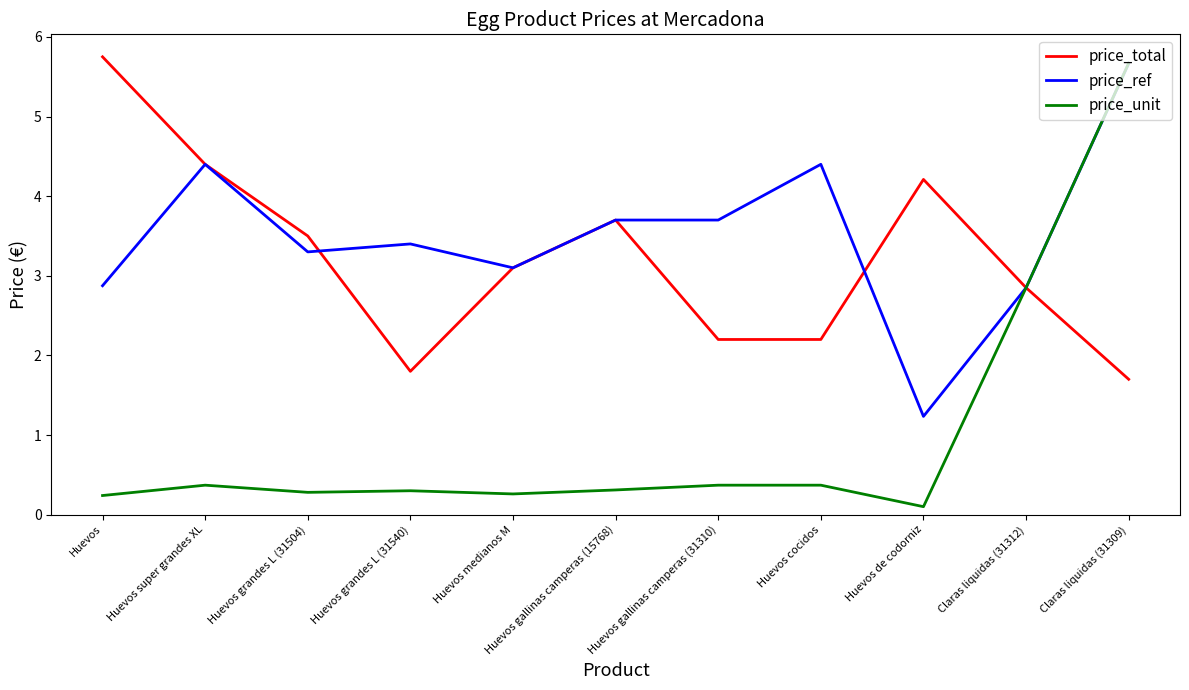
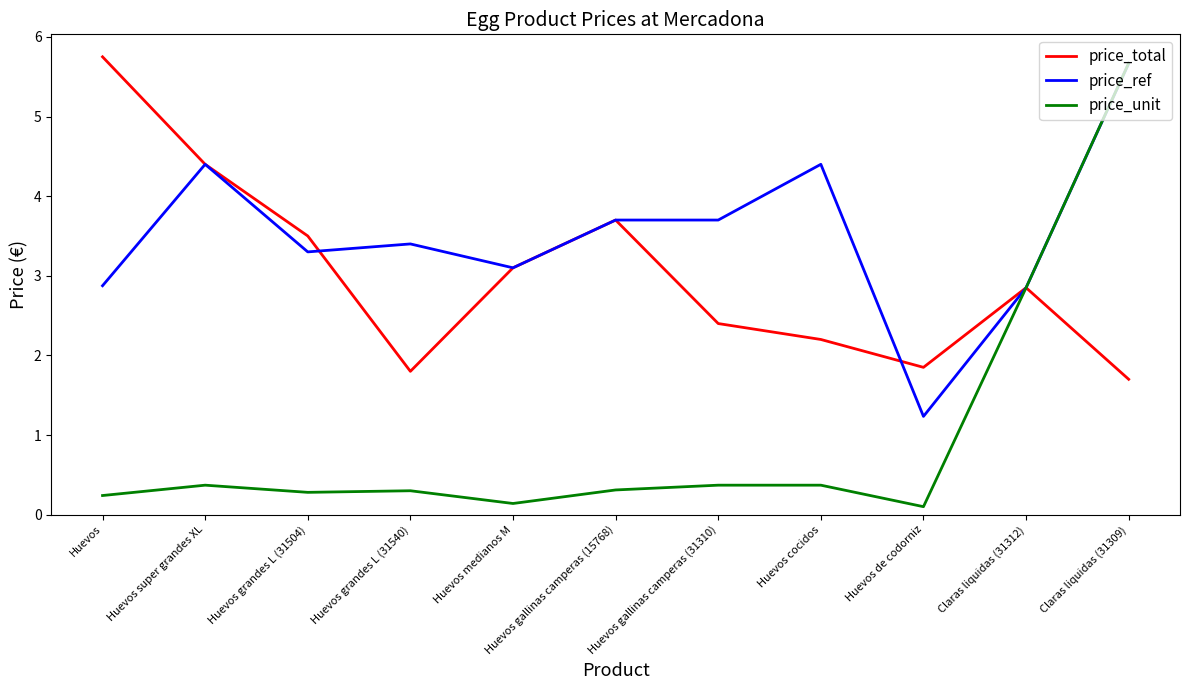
  {
    "price_total": {
      "Huevos": 5.8,
      "Huevos grandes L (31504)": 3.5,
      "Huevos grandes L (31540)": 1.8,
-     "Huevos gallinas camperas (31310)": 2.2,
+     "Huevos gallinas camperas (31310)": 2.4,
      "Huevos cocidos": 2.2,
-     "Huevos de codorniz": 4.2,
+     "Huevos de codorniz": 1.9,
      "Claras liquidas (31309)": 1.7
    },
    "price_ref": {
      "Huevos": 2.9,
      "Huevos grandes L (31504)": 3.3,
      "Huevos grandes L (31540)": 3.4,
      "Huevos gallinas camperas (31310)": 3.7,
      "Huevos cocidos": 4.4,
      "Huevos de codorniz": 1.2
    },
    "price_unit": {
      "Huevos": 0.2,
      "Huevos super grandes XL": 0.4,
      "Huevos grandes L (31504)": 0.3,
      "Huevos grandes L (31540)": 0.3,
-     "Huevos medianos M": 0.3,
+     "Huevos medianos M": 0.1,
      "Huevos gallinas camperas (15768)": 0.3,
      "Huevos gallinas camperas (31310)": 0.4,
      "Huevos cocidos": 0.4,
      "Huevos de codorniz": 0.1
    }
  }
